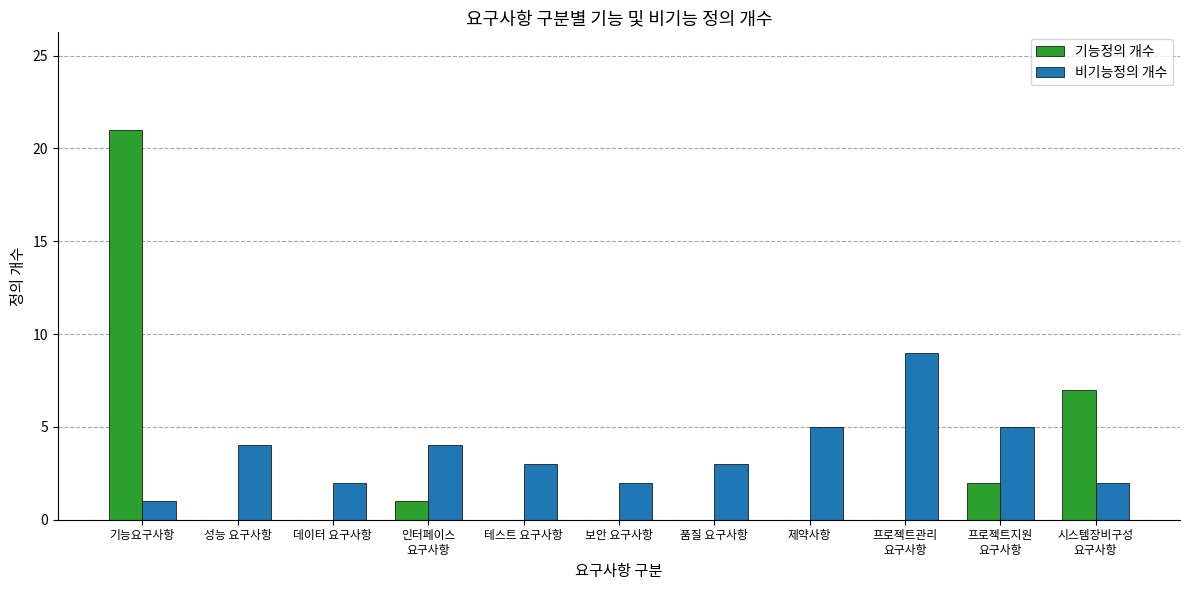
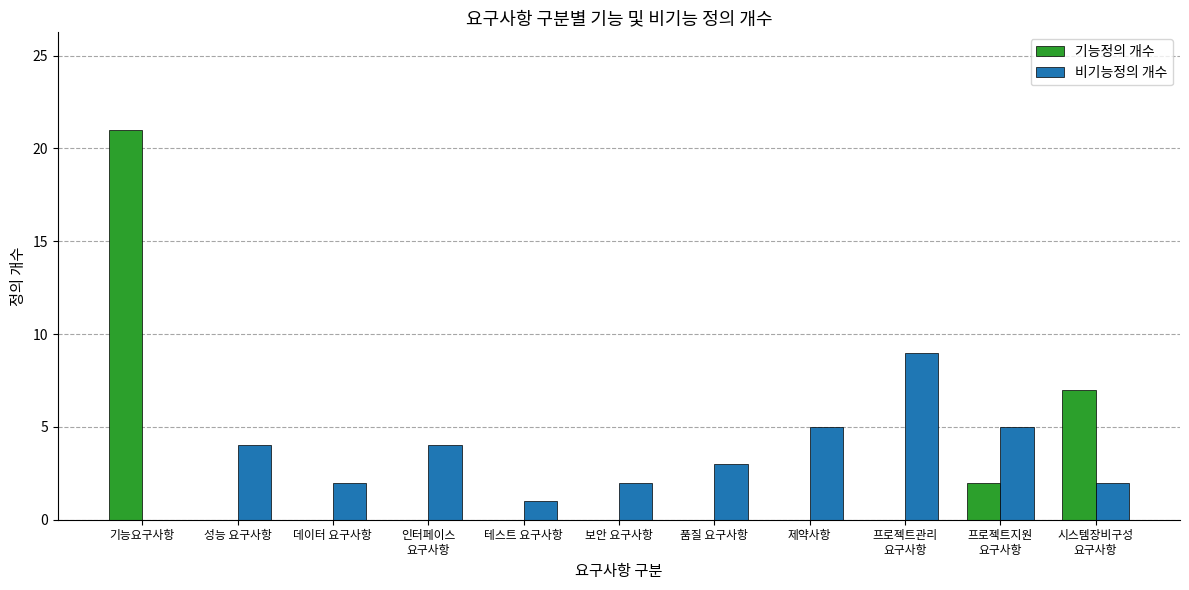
  {
    "기능정의 개수": {
      "기능요구사항": 21,
      "성능 요구사항": 0,
      "데이터 요구사항": 0,
-     "인터페이스 요구사항": 1,
+     "인터페이스 요구사항": 0,
      "테스트 요구사항": 0,
      "보안 요구사항": 0,
      "품질 요구사항": 0,
      "제약사항": 0,
      "프로젝트관리 요구사항": 0,
      "프로젝트지원 요구사항": 2,
      "시스템장비구성 요구사항": 7
    },
    "비기능정의 개수": {
-     "기능요구사항": 1,
+     "기능요구사항": 0,
      "성능 요구사항": 4,
      "데이터 요구사항": 2,
      "인터페이스 요구사항": 4,
-     "테스트 요구사항": 3,
+     "테스트 요구사항": 1,
      "보안 요구사항": 2,
      "품질 요구사항": 3,
      "제약사항": 5,
      "프로젝트관리 요구사항": 9,
      "프로젝트지원 요구사항": 5,
      "시스템장비구성 요구사항": 2
    }
  }
